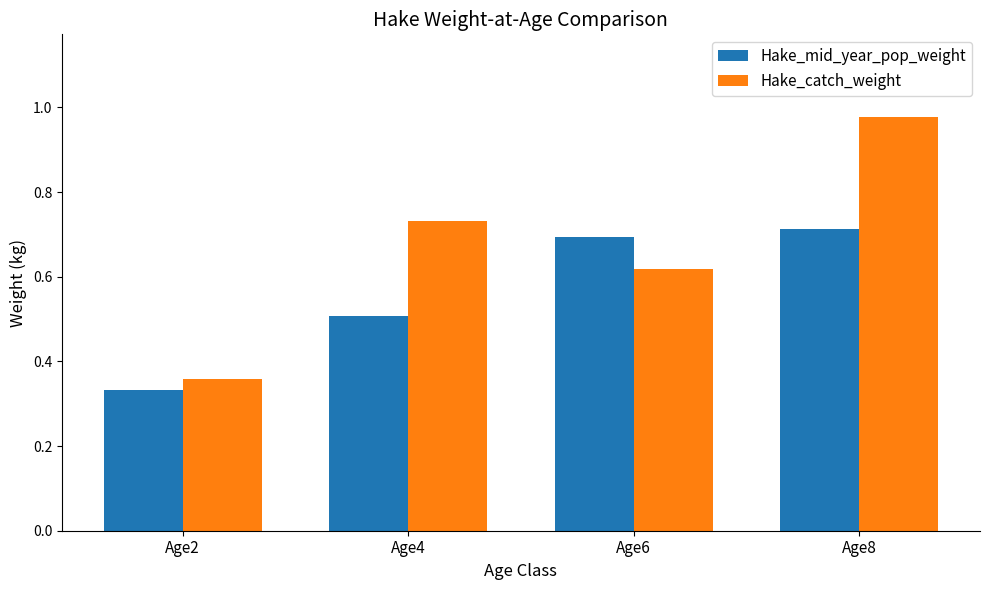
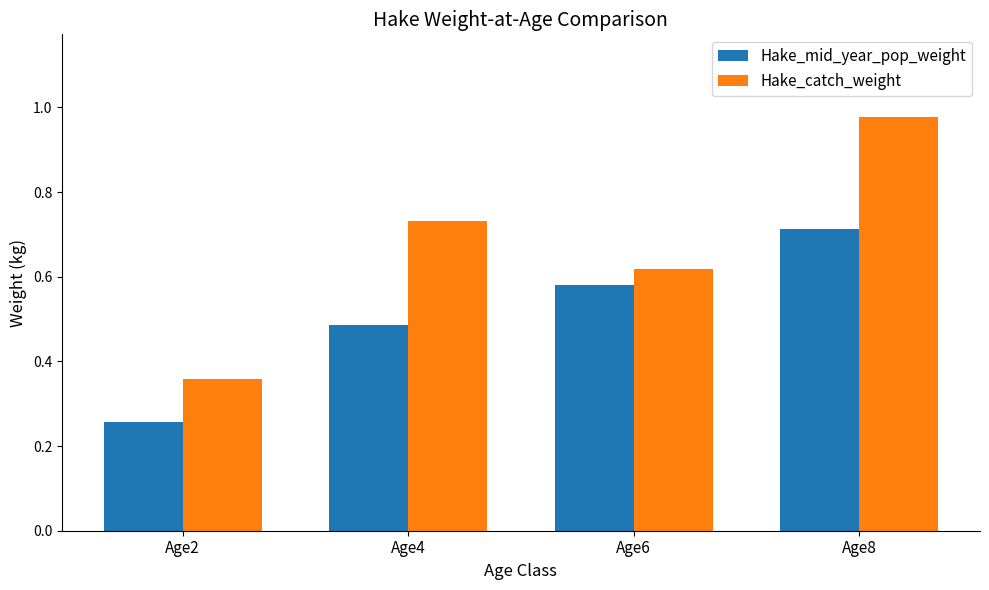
  {
    "Hake_mid_year_pop_weight": {
-     "Age2": 0.33,
-     "Age4": 0.51,
-     "Age6": 0.69,
+     "Age2": 0.26,
+     "Age4": 0.48,
+     "Age6": 0.58,
      "Age8": 0.71
    },
    "Hake_catch_weight": {
      "Age2": 0.36,
      "Age4": 0.73,
      "Age6": 0.62,
      "Age8": 0.98
    }
  }
